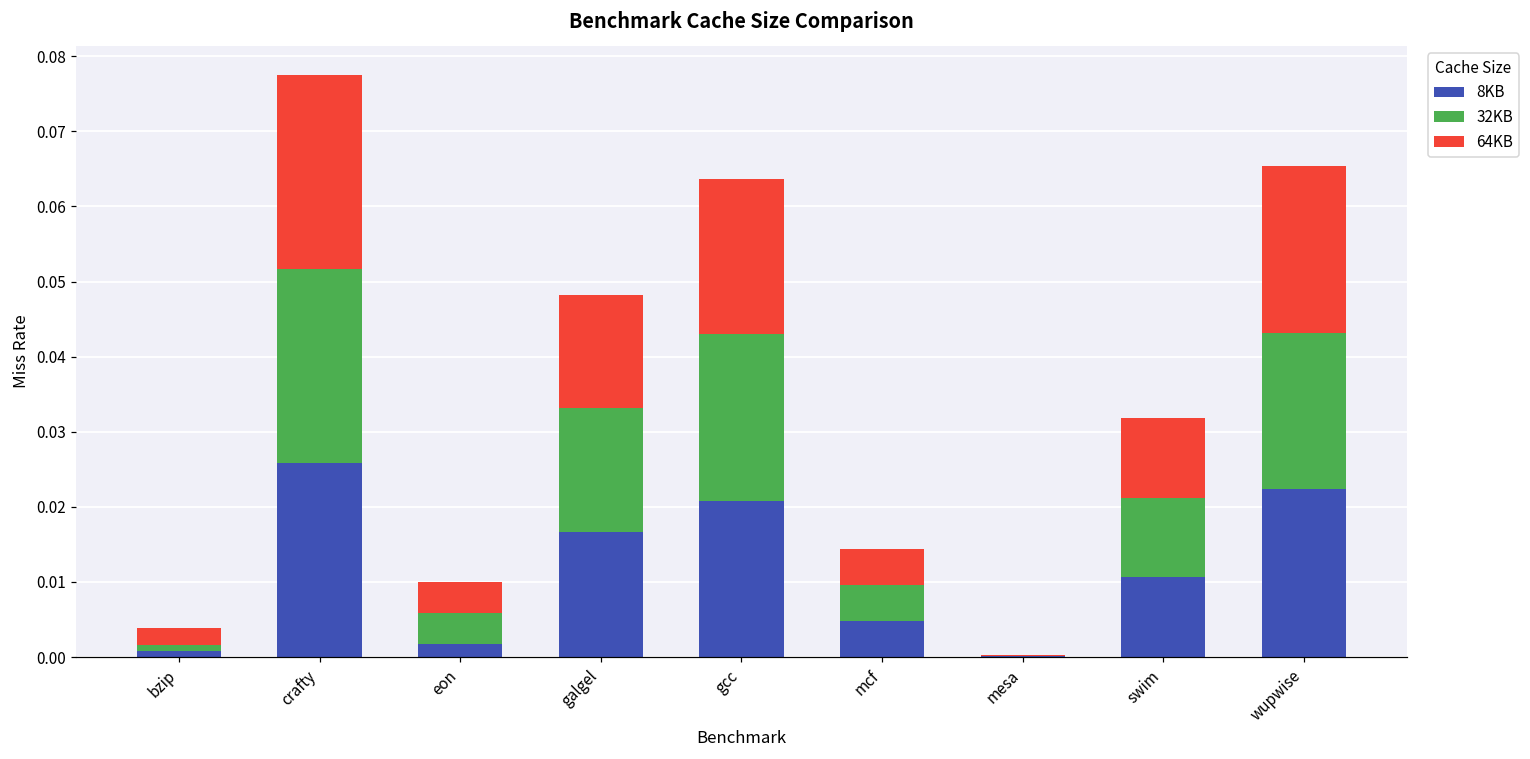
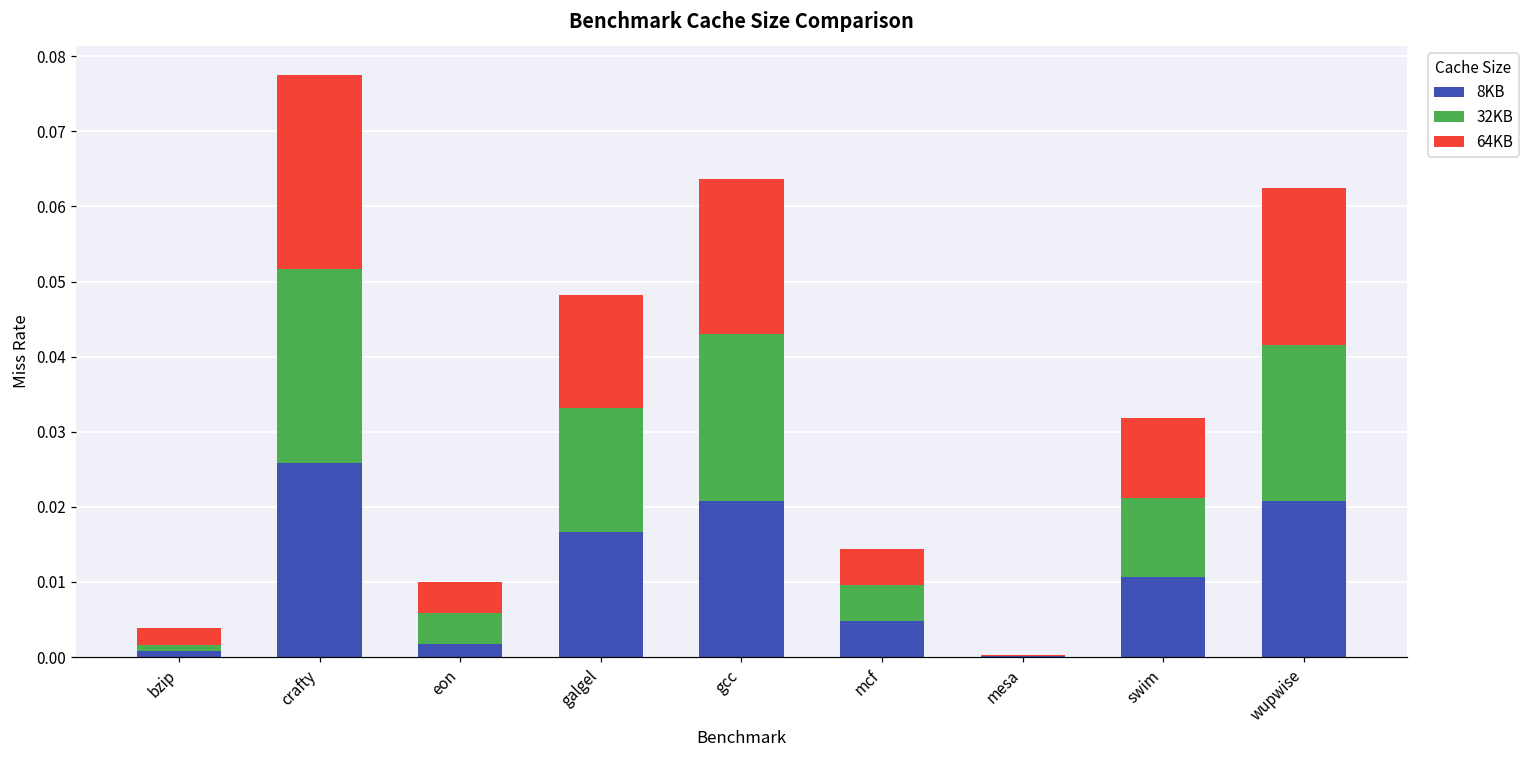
  {
    "8KB": {
      "bzip": 0.001,
      "crafty": 0.026,
      "eon": 0.002,
      "galgel": 0.017,
      "gcc": 0.021,
      "mcf": 0.005,
      "swim": 0.011,
-     "wupwise": 0.022
+     "wupwise": 0.021
    },
    "32KB": {
      "bzip": 0.001,
      "crafty": 0.026,
      "eon": 0.004,
      "galgel": 0.017,
      "gcc": 0.022,
      "mcf": 0.005,
      "swim": 0.011,
      "wupwise": 0.021
    },
    "64KB": {
      "bzip": 0.002,
      "crafty": 0.026,
      "eon": 0.004,
      "galgel": 0.015,
      "gcc": 0.021,
      "mcf": 0.005,
      "swim": 0.011,
-     "wupwise": 0.022
+     "wupwise": 0.021
    }
  }
